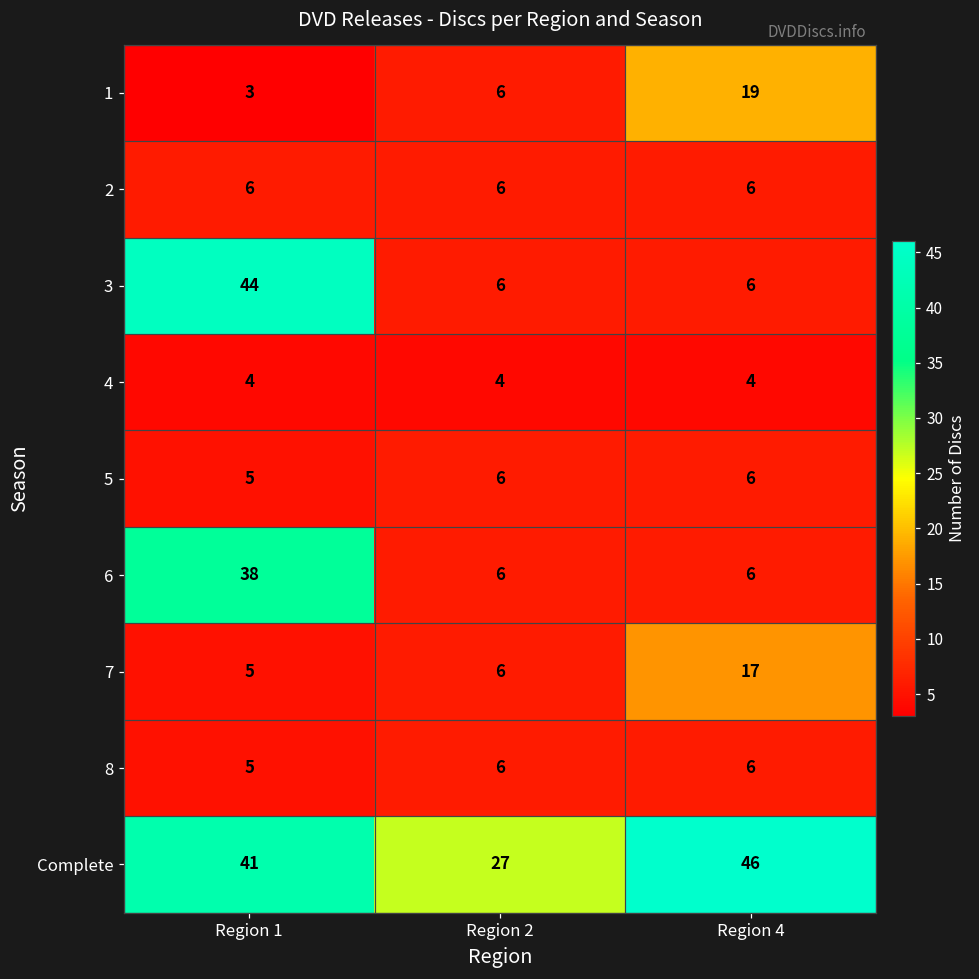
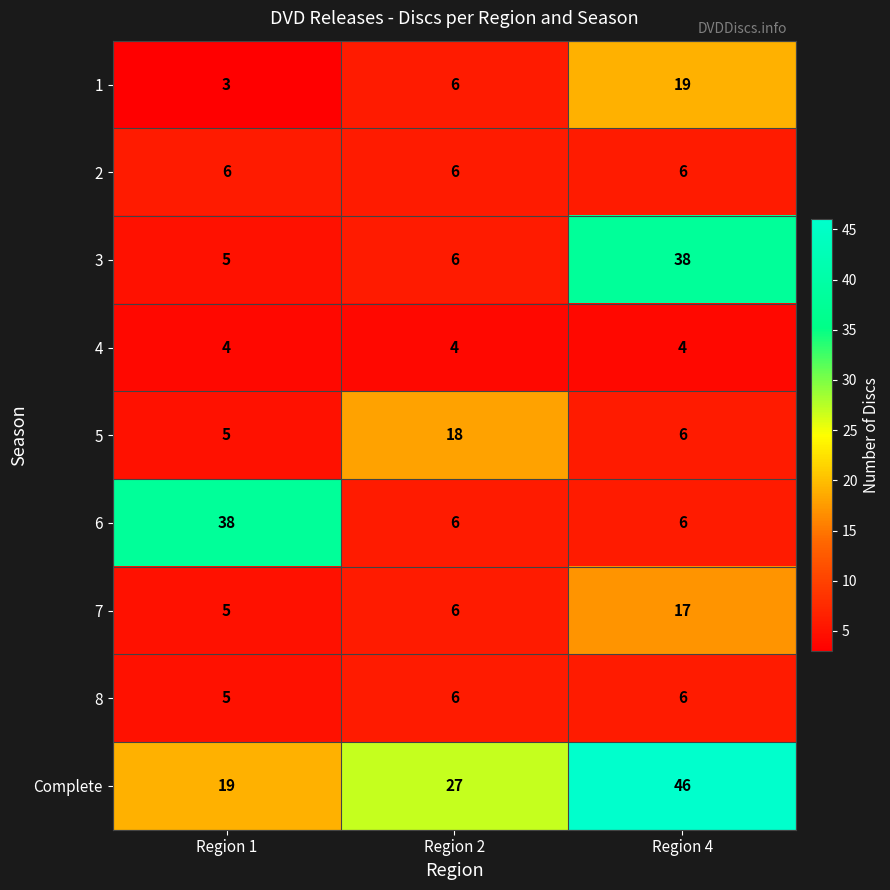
  {
    "1": {
      "Region 1": 3,
      "Region 2": 6,
      "Region 4": 19
    },
    "2": {
      "Region 1": 6,
      "Region 2": 6,
      "Region 4": 6
    },
    "3": {
-     "Region 1": 44,
+     "Region 1": 5,
      "Region 2": 6,
-     "Region 4": 6
+     "Region 4": 38
    },
    "4": {
      "Region 1": 4,
      "Region 2": 4,
      "Region 4": 4
    },
    "5": {
      "Region 1": 5,
-     "Region 2": 6,
+     "Region 2": 18,
      "Region 4": 6
    },
    "6": {
      "Region 1": 38,
      "Region 2": 6,
      "Region 4": 6
    },
    "7": {
      "Region 1": 5,
      "Region 2": 6,
      "Region 4": 17
    },
    "8": {
      "Region 1": 5,
      "Region 2": 6,
      "Region 4": 6
    },
    "Complete": {
-     "Region 1": 41,
+     "Region 1": 19,
      "Region 2": 27,
      "Region 4": 46
    }
  }
